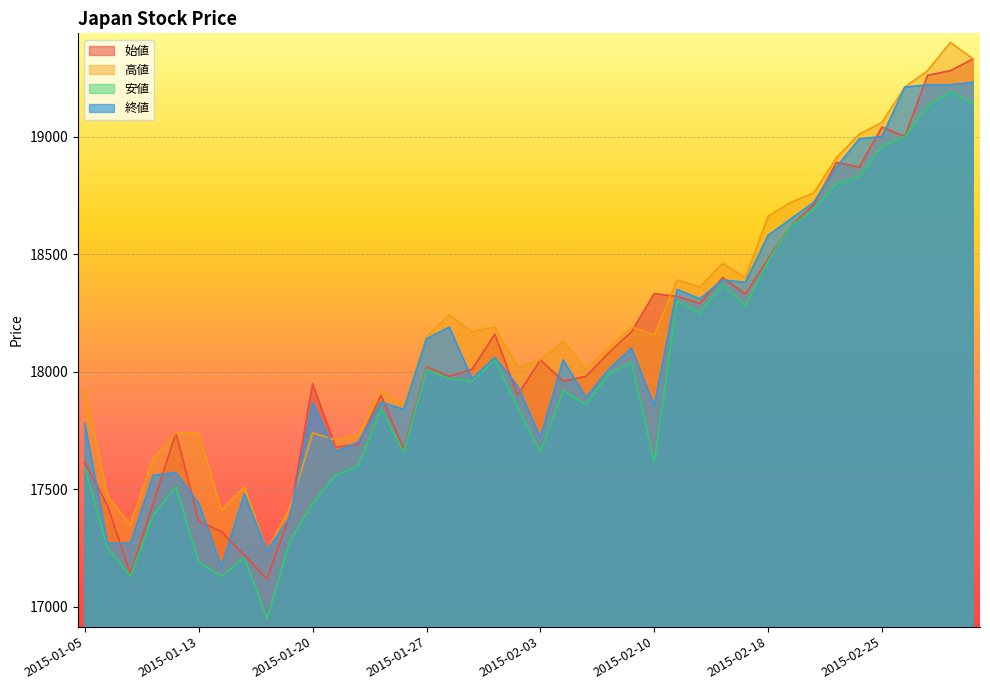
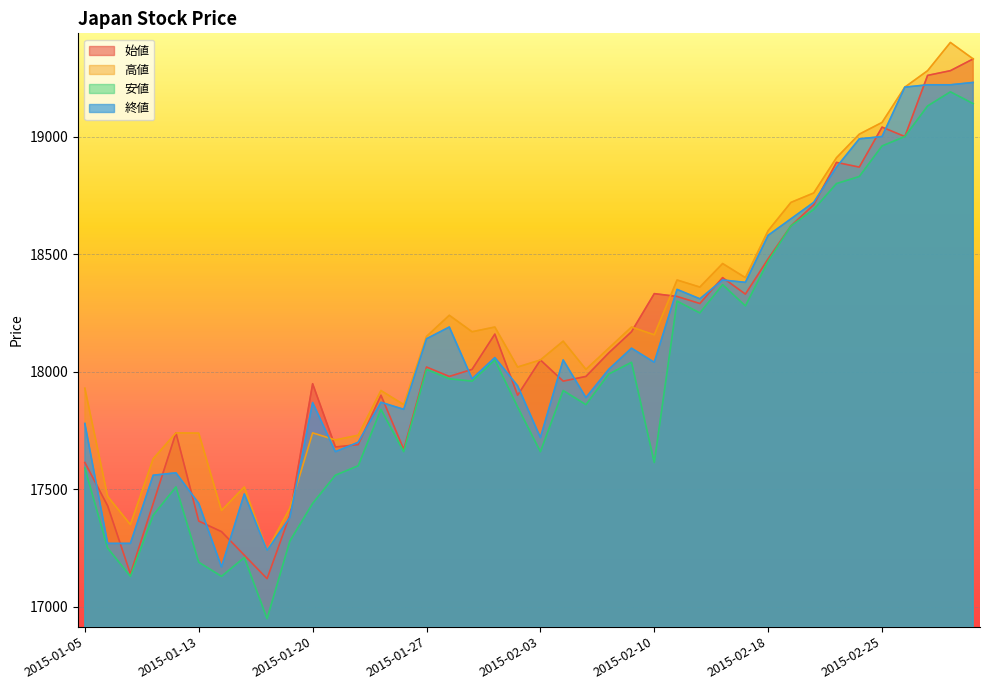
  {
    "始値": {
      "2015-01-05": 17610,
      "2015-01-13": 17370,
      "2015-01-20": 17950,
      "2015-02-10": 18330,
      "2015-02-25": 19040
    },
    "高値": {
      "2015-01-05": 17930,
      "2015-01-13": 17740,
      "2015-01-20": 17740,
      "2015-02-10": 18160,
-     "2015-02-18": 18660,
+     "2015-02-18": 18600,
      "2015-02-25": 19060
    },
    "安値": {
      "2015-01-05": 17590,
      "2015-01-13": 17190,
      "2015-01-20": 17440,
      "2015-02-03": 17660,
      "2015-02-10": 17610,
      "2015-02-25": 18960
    },
    "終値": {
      "2015-01-05": 17780,
      "2015-01-13": 17440,
      "2015-01-20": 17870,
      "2015-02-03": 17720,
-     "2015-02-10": 17860,
+     "2015-02-10": 18040,
      "2015-02-18": 18580,
      "2015-02-25": 19000
    }
  }
